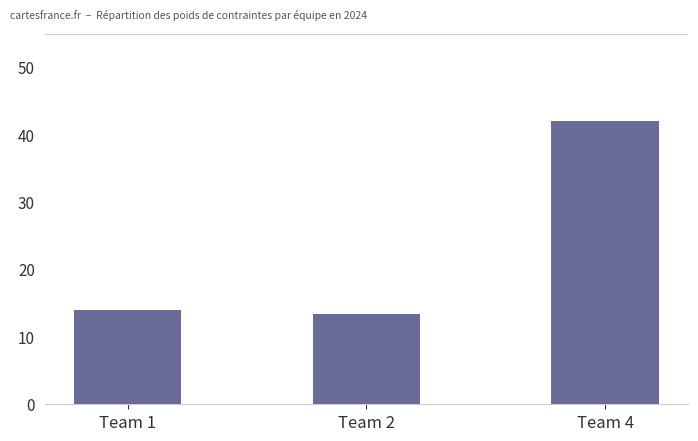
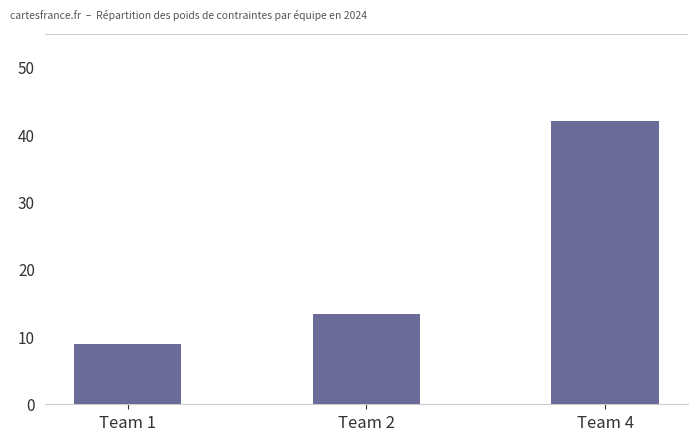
  {
-   "Team 1": 14,
+   "Team 1": 9,
    "Team 2": 13,
    "Team 4": 42
  }
